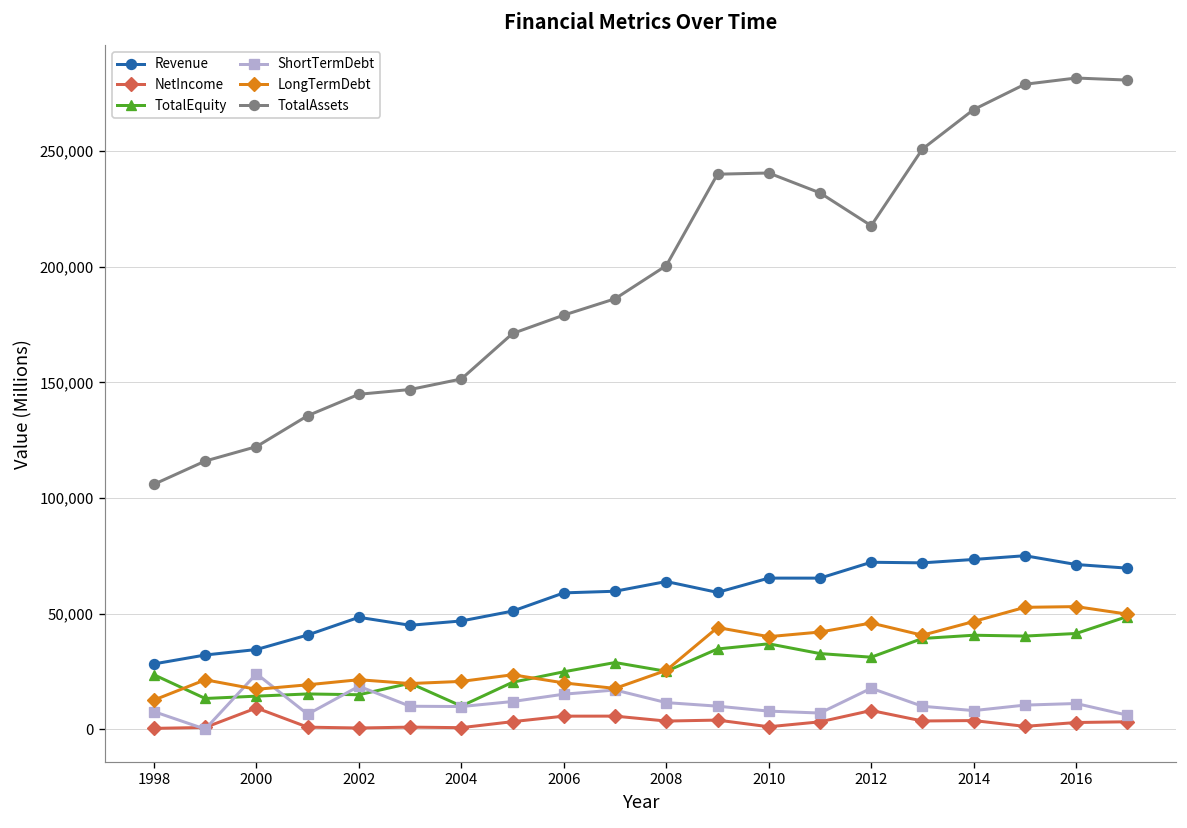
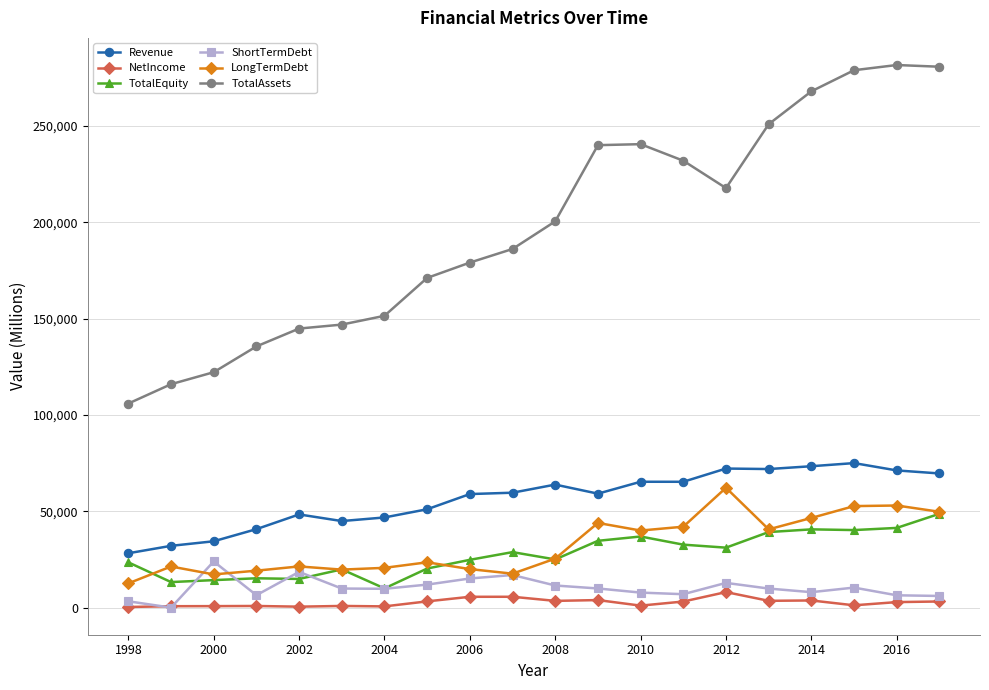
  {
    "Revenue": {
      "1998": "28,000",
      "2000": "34,000",
      "2002": "48,000",
      "2004": "47,000",
      "2006": "59,000",
      "2008": "64,000",
      "2010": "65,000",
      "2012": "72,000",
      "2014": "73,000",
      "2016": "71,000"
    },
    "NetIncome": {
      "1998": "0",
-     "2000": "9,000",
+     "2000": "1,000",
      "2002": "0",
      "2004": "1,000",
      "2006": "6,000",
      "2008": "3,000",
      "2010": "1,000",
      "2012": "8,000",
      "2014": "4,000",
      "2016": "3,000"
    },
    "TotalEquity": {
      "1998": "23,000",
      "2000": "14,000",
      "2002": "15,000",
      "2006": "25,000",
      "2010": "37,000",
      "2012": "31,000",
      "2014": "41,000",
      "2016": "41,000"
    },
    "ShortTermDebt": {
-     "1998": "8,000",
+     "1998": "3,000",
      "2000": "24,000",
      "2002": "19,000",
      "2006": "15,000",
      "2008": "11,000",
      "2010": "8,000",
-     "2012": "18,000",
+     "2012": "13,000",
      "2014": "8,000",
-     "2016": "11,000"
+     "2016": "6,000"
    },
    "LongTermDebt": {
      "1998": "13,000",
      "2000": "17,000",
      "2002": "21,000",
      "2004": "21,000",
      "2006": "20,000",
      "2010": "40,000",
-     "2012": "46,000",
+     "2012": "62,000",
      "2014": "47,000",
      "2016": "53,000"
    },
    "TotalAssets": {
      "1998": "106,000",
      "2000": "122,000",
      "2002": "145,000",
      "2004": "151,000",
      "2006": "179,000",
      "2008": "200,000",
      "2010": "241,000",
      "2012": "218,000",
      "2014": "268,000",
      "2016": "282,000"
    }
  }
